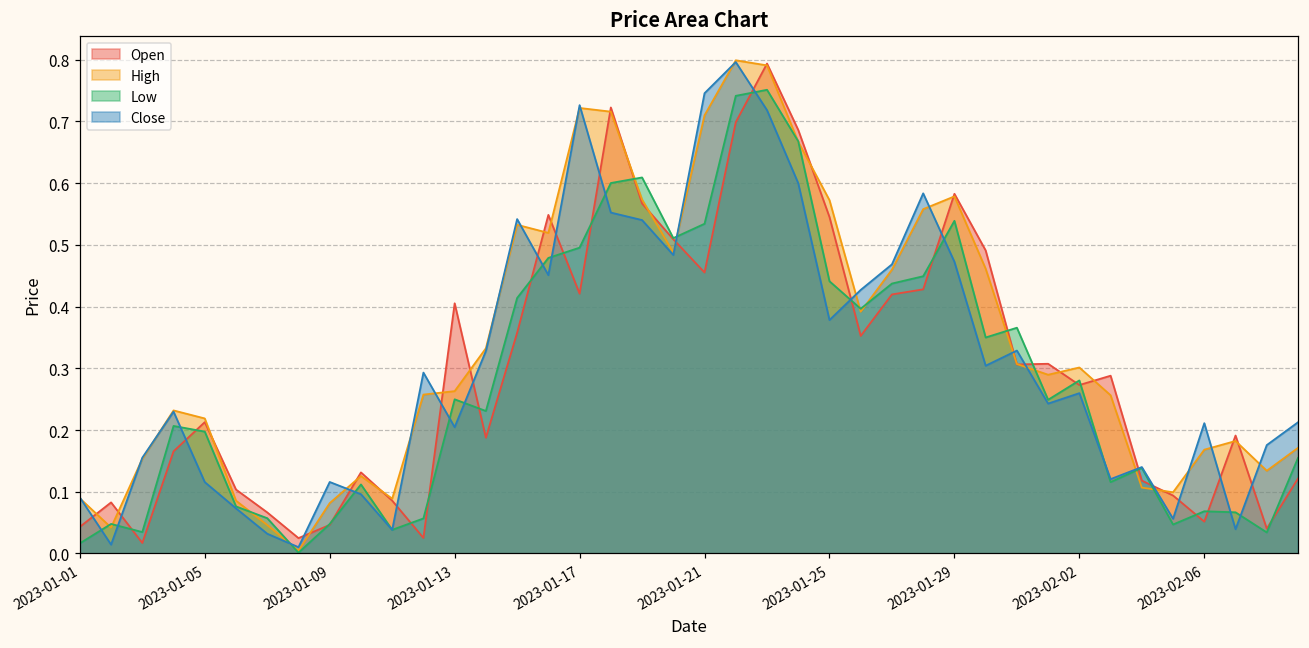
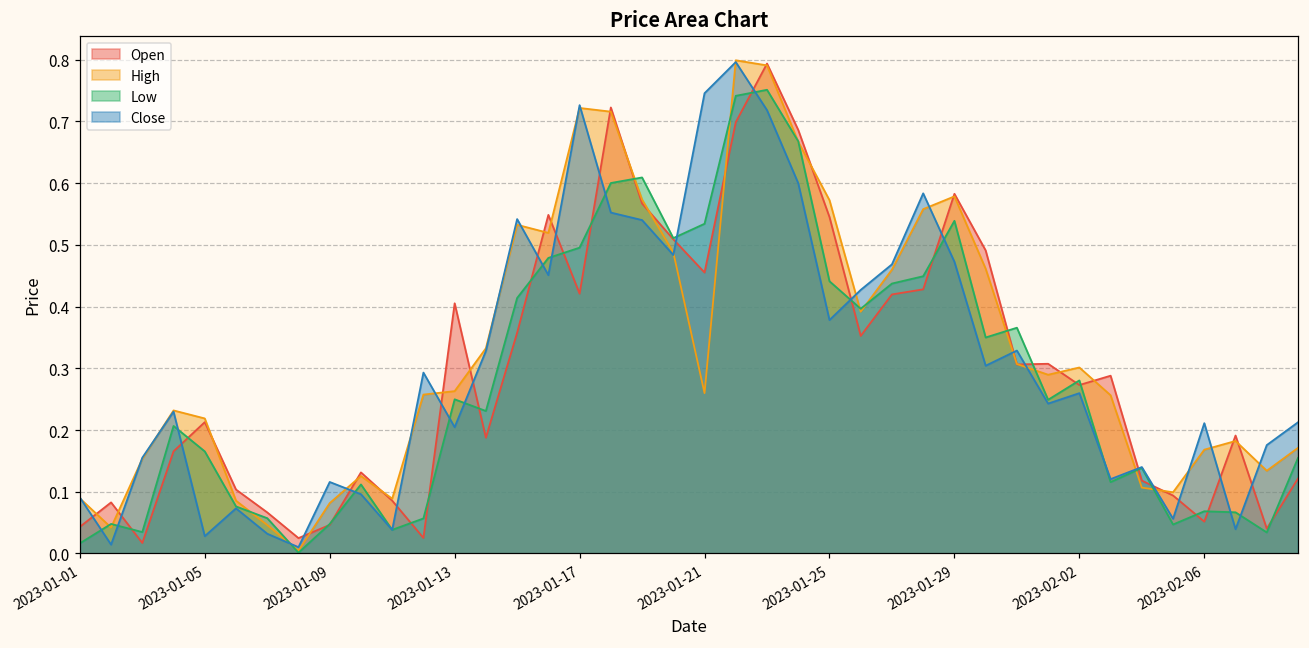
  {
    "Open": {
      "2023-01-01": 0.04,
      "2023-01-05": 0.21,
      "2023-01-13": 0.41,
      "2023-01-17": 0.42,
      "2023-01-21": 0.46,
      "2023-01-25": 0.55,
      "2023-02-02": 0.27,
      "2023-02-06": 0.05
    },
    "High": {
      "2023-01-05": 0.22,
      "2023-01-09": 0.08,
      "2023-01-13": 0.26,
      "2023-01-17": 0.72,
-     "2023-01-21": 0.71,
+     "2023-01-21": 0.26,
      "2023-01-25": 0.57,
      "2023-02-02": 0.30,
      "2023-02-06": 0.17
    },
    "Low": {
      "2023-01-01": 0.02,
-     "2023-01-05": 0.20,
+     "2023-01-05": 0.17,
      "2023-01-13": 0.25,
      "2023-01-17": 0.50,
      "2023-01-21": 0.53,
      "2023-01-25": 0.44,
      "2023-01-29": 0.54,
      "2023-02-02": 0.28,
      "2023-02-06": 0.07
    },
    "Close": {
-     "2023-01-05": 0.12,
+     "2023-01-05": 0.03,
      "2023-01-09": 0.12,
      "2023-01-13": 0.20,
      "2023-01-17": 0.73,
      "2023-01-21": 0.75,
      "2023-01-25": 0.38,
      "2023-01-29": 0.47,
      "2023-02-02": 0.26,
      "2023-02-06": 0.21
    }
  }
